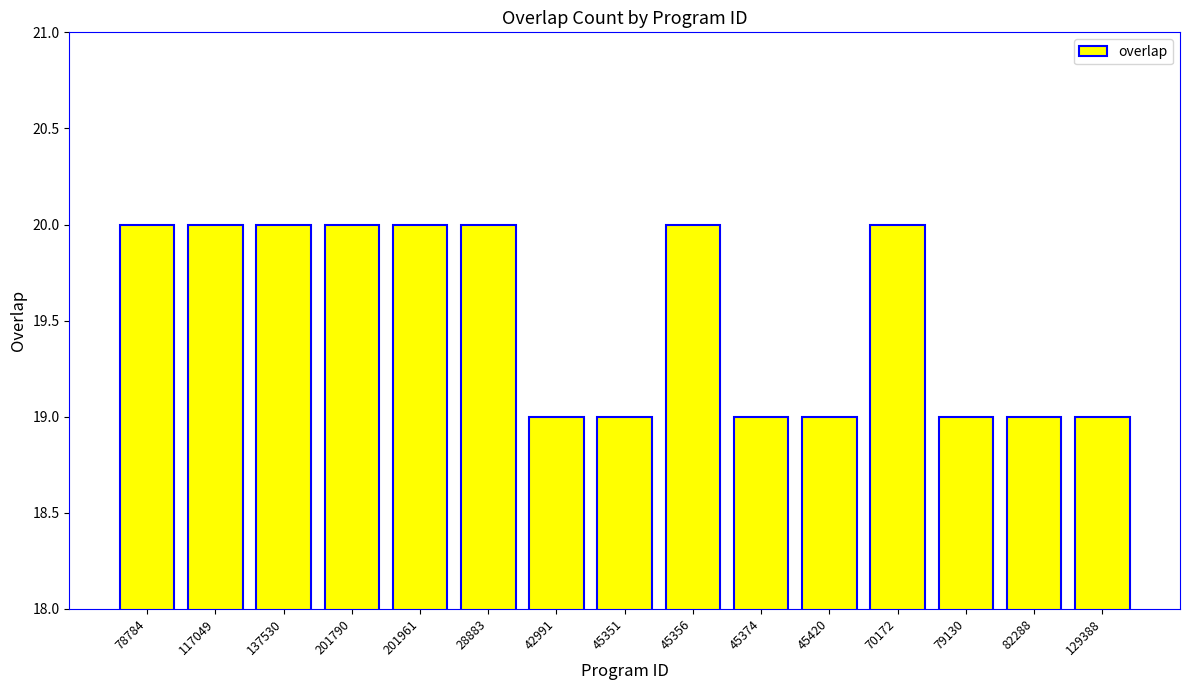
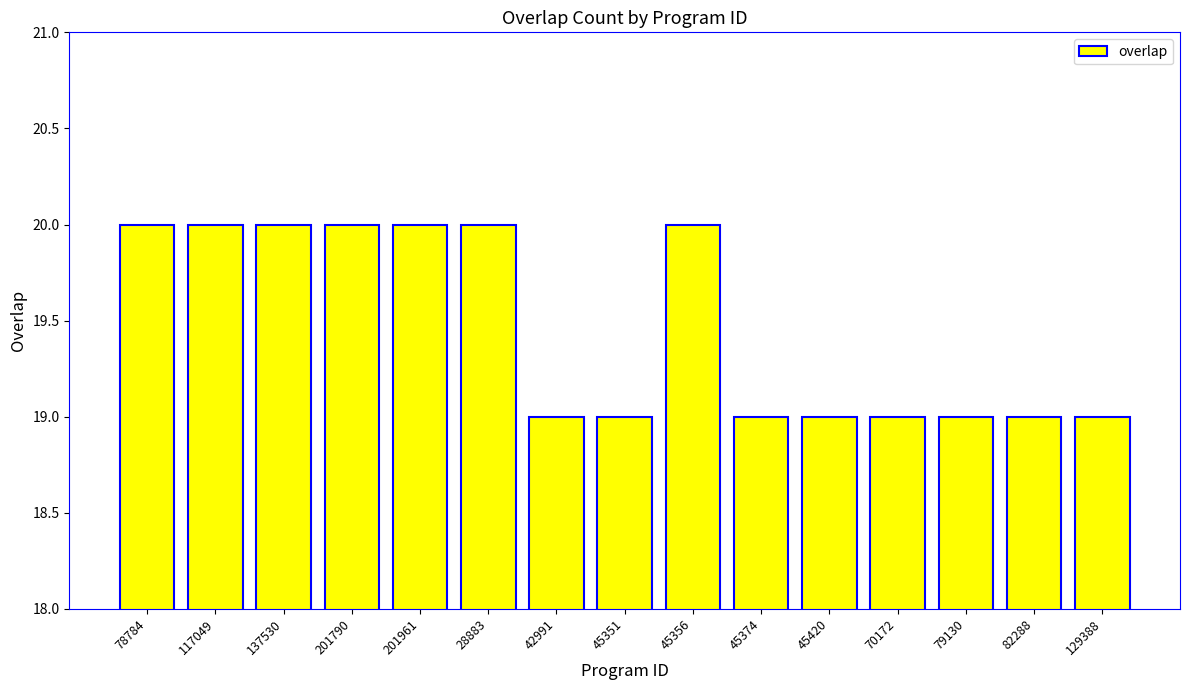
  {
    "78784": 20,
    "117049": 20,
    "137530": 20,
    "201790": 20,
    "201961": 20,
    "28883": 20,
    "42991": 19,
    "45351": 19,
    "45356": 20,
    "45374": 19,
    "45420": 19,
-   "70172": 20,
+   "70172": 19,
    "79130": 19,
    "82288": 19,
    "129388": 19
  }
